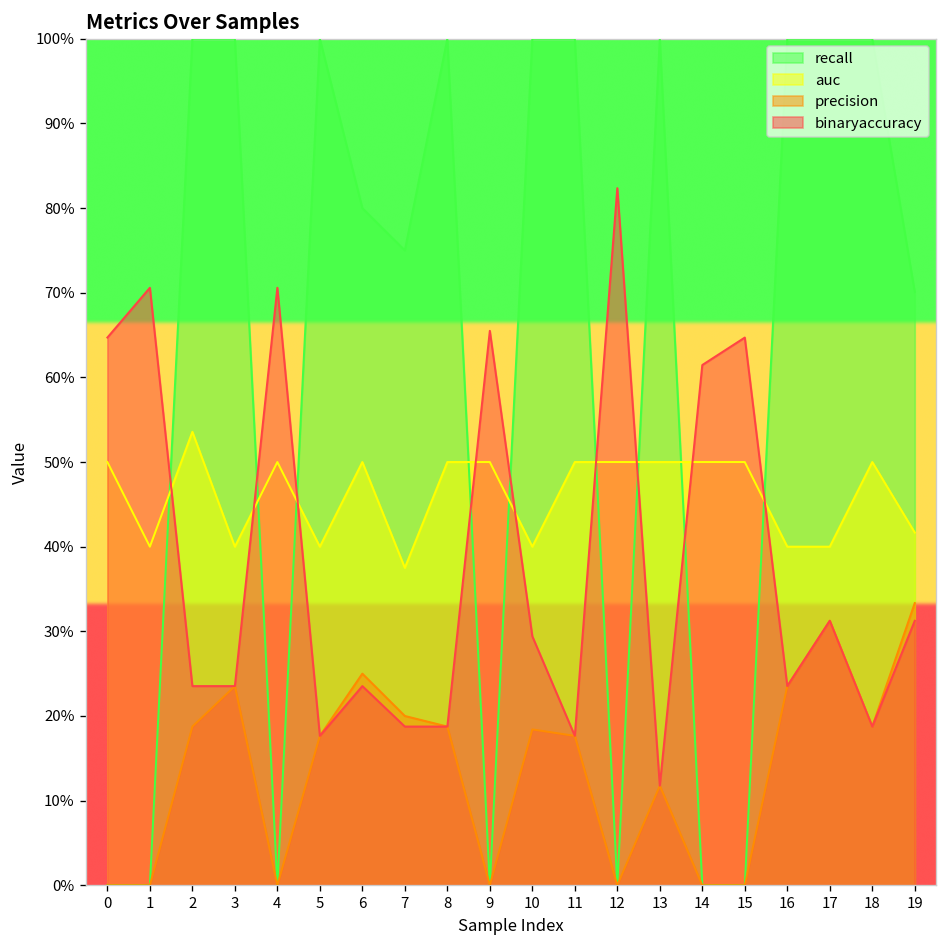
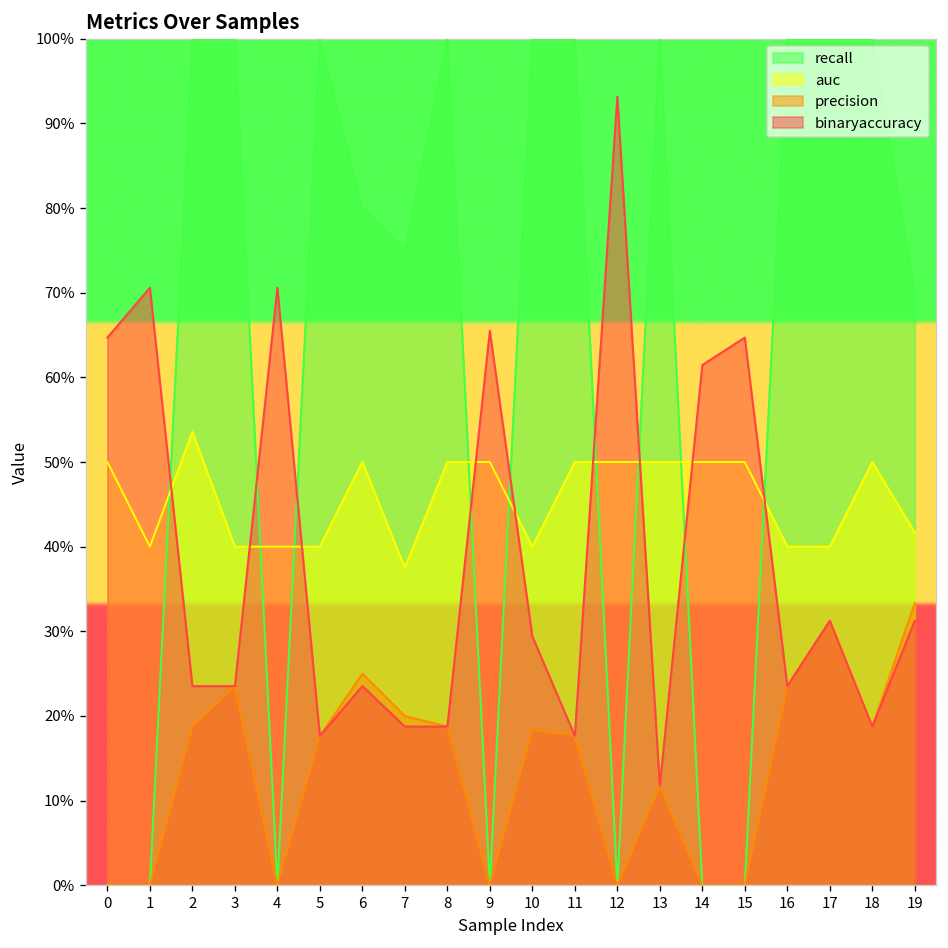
  {
    "recall": {
      "2": "100%",
      "3": "100%",
      "5": "100%",
      "6": "80%",
      "7": "75%",
      "8": "100%",
      "10": "100%",
      "11": "100%",
      "13": "100%",
      "16": "100%",
      "17": "100%",
      "18": "100%",
      "19": "70%"
    },
    "auc": {
      "0": "50%",
      "1": "40%",
      "2": "54%",
      "3": "40%",
-     "4": "50%",
+     "4": "40%",
      "5": "40%",
      "6": "50%",
      "7": "38%",
      "8": "50%",
      "9": "50%",
      "10": "40%",
      "11": "50%",
      "12": "50%",
      "13": "50%",
      "14": "50%",
      "15": "50%",
      "16": "40%",
      "17": "40%",
      "18": "50%",
      "19": "42%"
    },
    "precision": {
      "2": "19%",
      "6": "25%",
      "7": "20%",
      "10": "18%",
      "19": "33%"
    },
    "binaryaccuracy": {
      "0": "65%",
      "1": "71%",
      "2": "24%",
      "4": "71%",
      "6": "24%",
      "7": "19%",
      "9": "66%",
      "10": "29%",
-     "12": "82%",
+     "12": "93%",
      "14": "61%",
      "15": "65%",
      "19": "31%"
    }
  }
